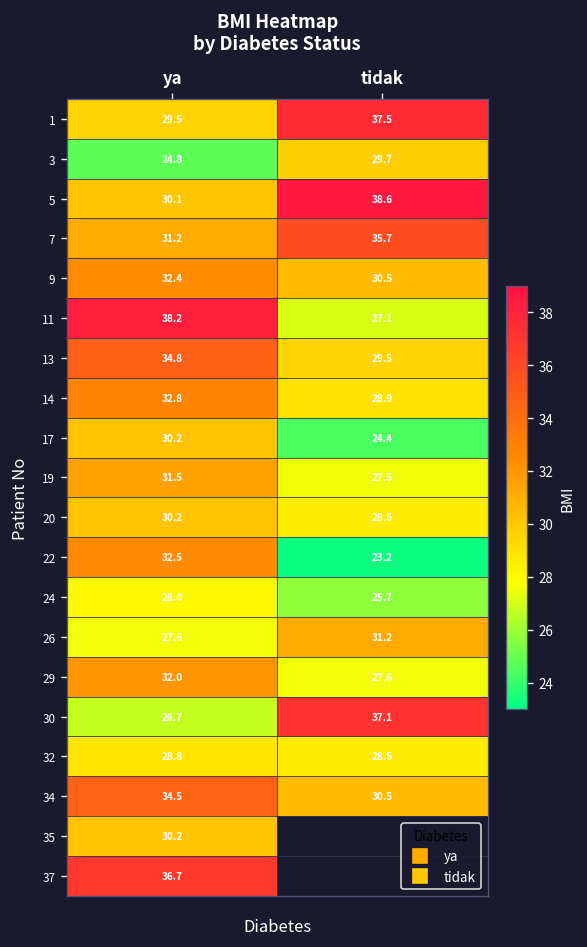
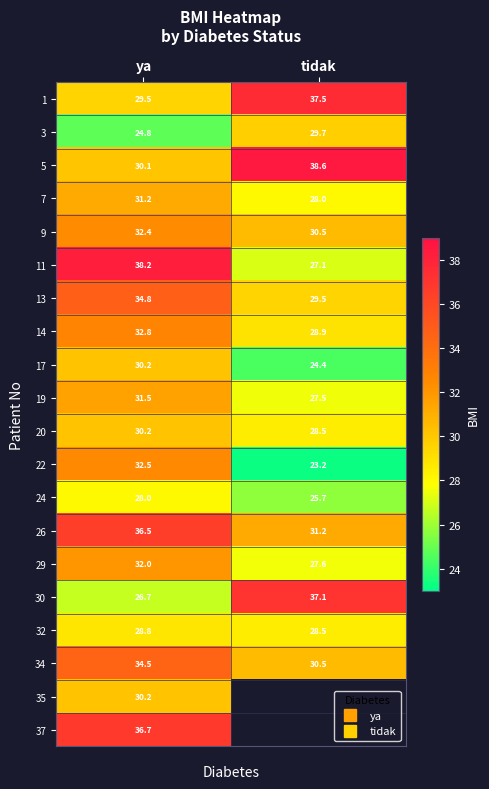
  {
    "1": {
      "ya": 29.5,
      "tidak": 37.5
    },
    "3": {
      "ya": 24.8,
      "tidak": 29.7
    },
    "5": {
      "ya": 30.1,
      "tidak": 38.6
    },
    "7": {
      "ya": 31.2,
-     "tidak": 35.7
+     "tidak": 28.0
    },
    "9": {
      "ya": 32.4,
      "tidak": 30.5
    },
    "11": {
      "ya": 38.2,
      "tidak": 27.1
    },
    "13": {
      "ya": 34.8,
      "tidak": 29.5
    },
    "14": {
      "ya": 32.8,
      "tidak": 28.9
    },
    "17": {
      "ya": 30.2,
      "tidak": 24.4
    },
    "19": {
      "ya": 31.5,
      "tidak": 27.5
    },
    "20": {
      "ya": 30.2,
      "tidak": 28.5
    },
    "22": {
      "ya": 32.5,
      "tidak": 23.2
    },
    "24": {
      "ya": 28.0,
      "tidak": 25.7
    },
    "26": {
-     "ya": 27.6,
+     "ya": 36.5,
      "tidak": 31.2
    },
    "29": {
      "ya": 32.0,
      "tidak": 27.6
    },
    "30": {
      "ya": 26.7,
      "tidak": 37.1
    },
    "32": {
      "ya": 28.8,
      "tidak": 28.5
    },
    "34": {
      "ya": 34.5,
      "tidak": 30.5
    },
    "35": {
      "ya": 30.2
    },
    "37": {
      "ya": 36.7
    }
  }
